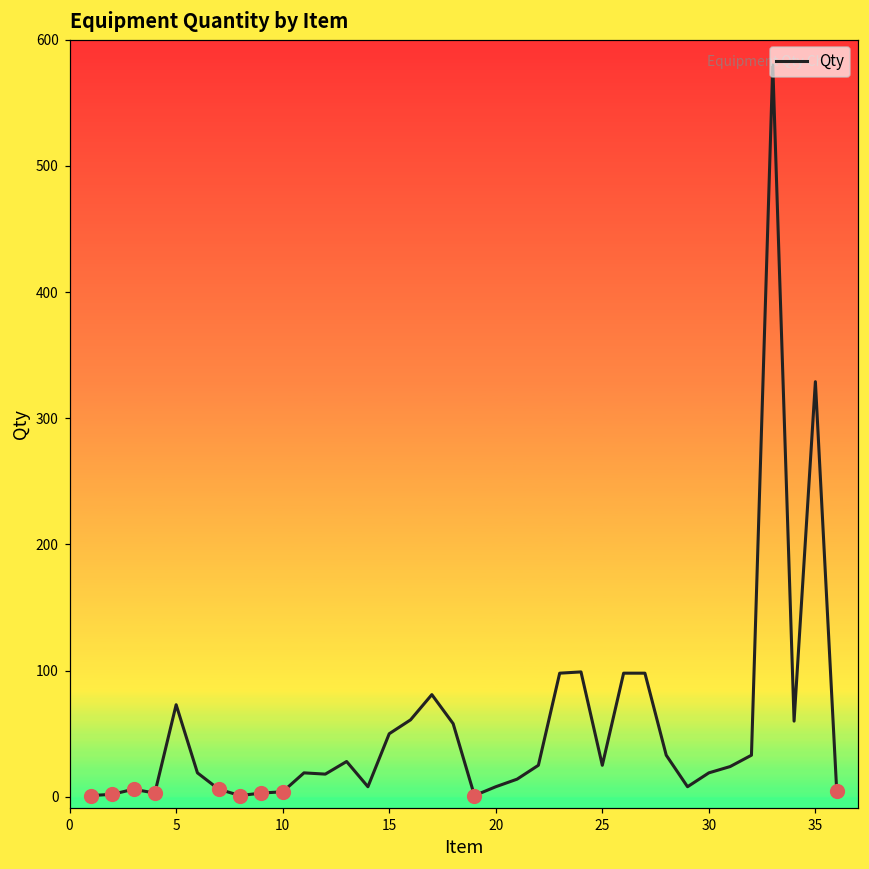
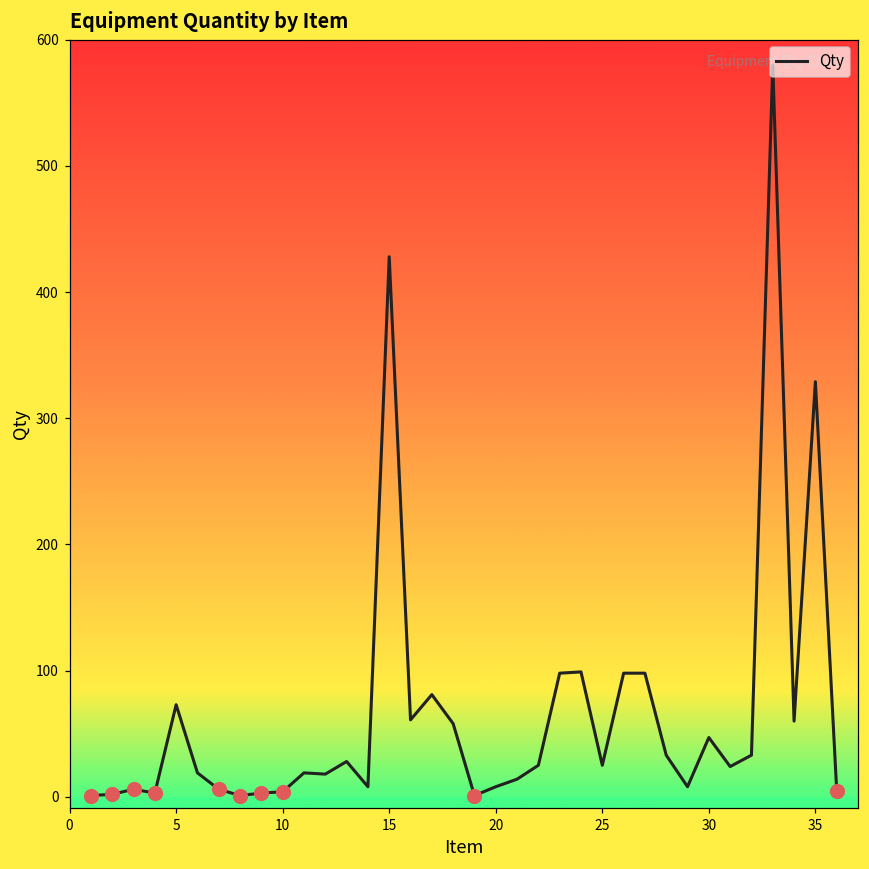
  {
    "Qty": {
      "5": 73,
-     "15": 50,
+     "15": 428,
      "20": 8,
      "25": 25,
-     "30": 19,
+     "30": 47,
      "35": 329
    }
  }
